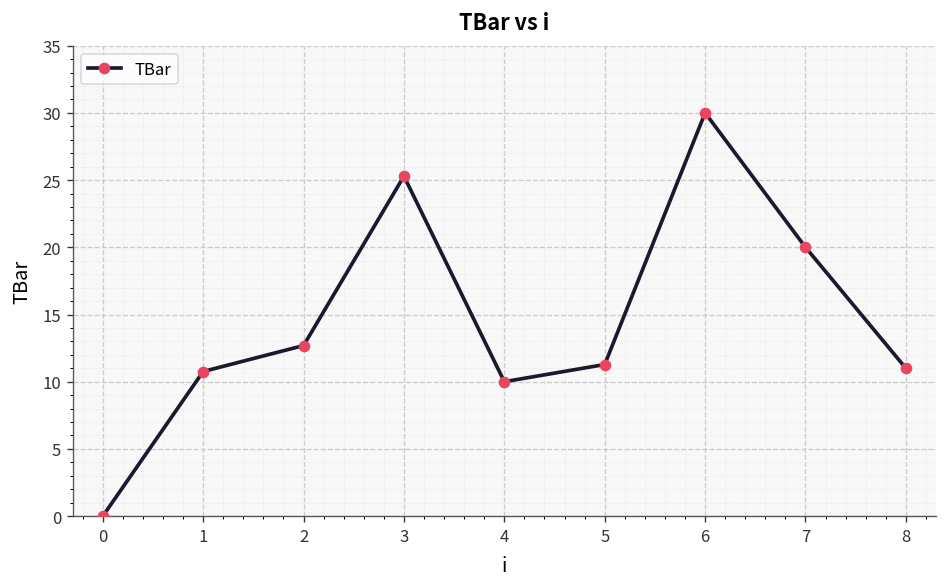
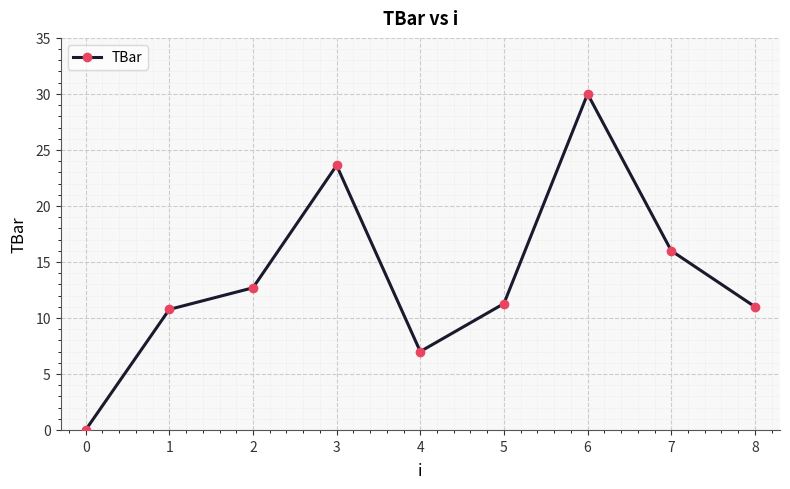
  {
    "0": 0.0,
    "1": 10.8,
    "2": 12.7,
-   "3": 25.3,
-   "4": 10,
+   "3": 23.6,
+   "4": 7,
    "5": 11.3,
    "6": 30.0,
-   "7": 20,
+   "7": 16,
    "8": 11.0
  }
